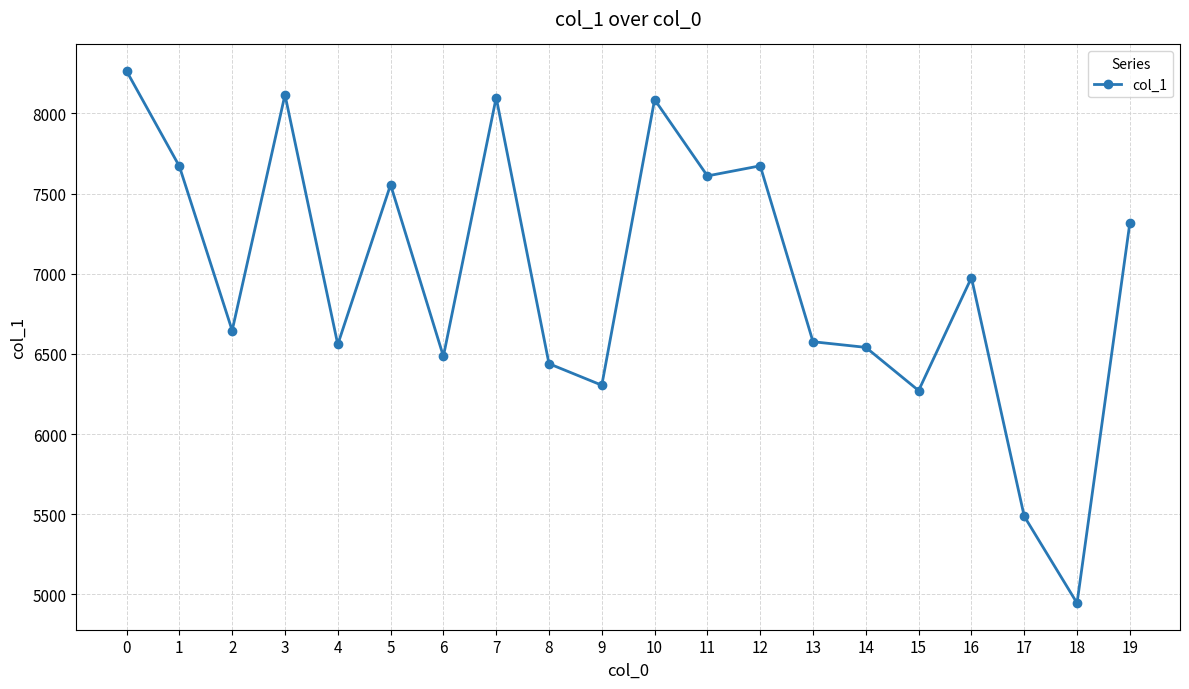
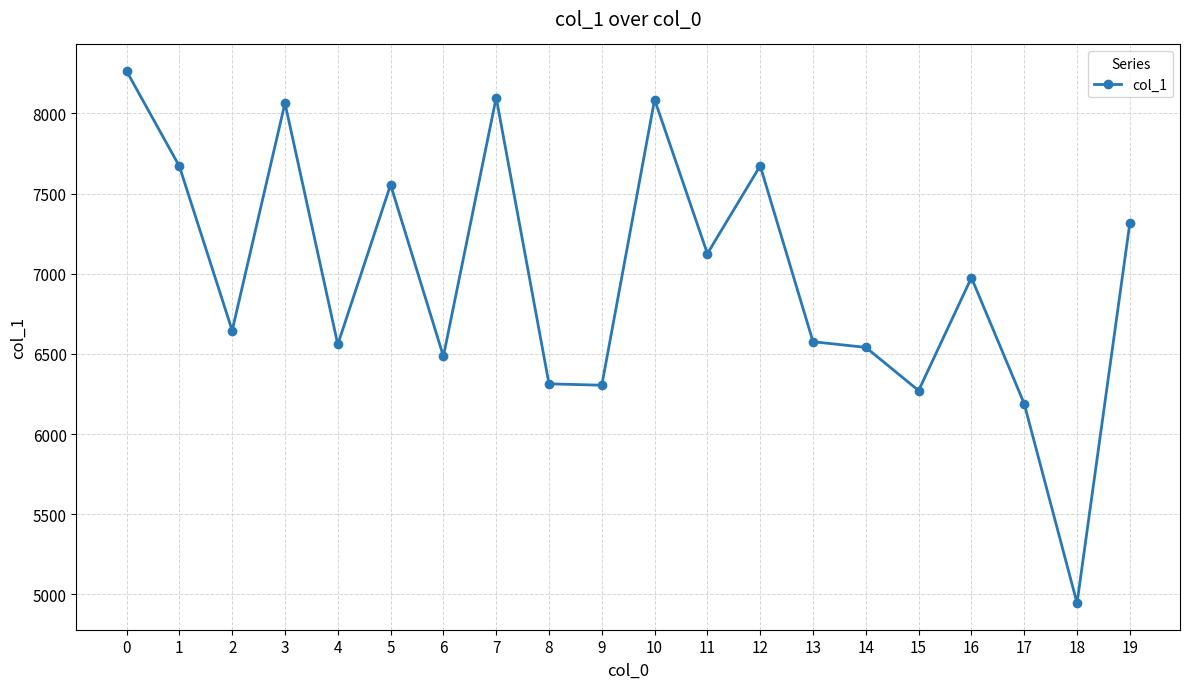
  {
    "0": 8260,
    "1": 7670,
    "2": 6650,
-   "3": 8120,
+   "3": 8060,
    "4": 6560,
    "5": 7560,
    "6": 6490,
    "7": 8100,
-   "8": 6440,
+   "8": 6310,
    "9": 6300,
    "10": 8090,
-   "11": 7610,
+   "11": 7130,
    "12": 7670,
    "13": 6580,
    "14": 6540,
    "15": 6270,
    "16": 6980,
-   "17": 5490,
+   "17": 6190,
    "18": 4950,
    "19": 7320
  }
